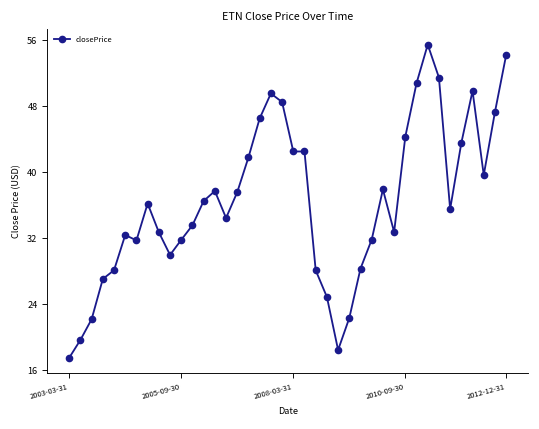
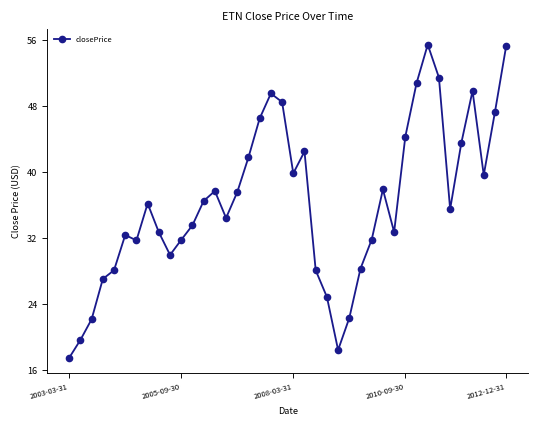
  {
    "2003-03-31": 17,
    "2005-09-30": 32,
-   "2008-03-31": 42,
+   "2008-03-31": 40,
    "2010-09-30": 44,
-   "2012-12-31": 54
+   "2012-12-31": 55
  }
